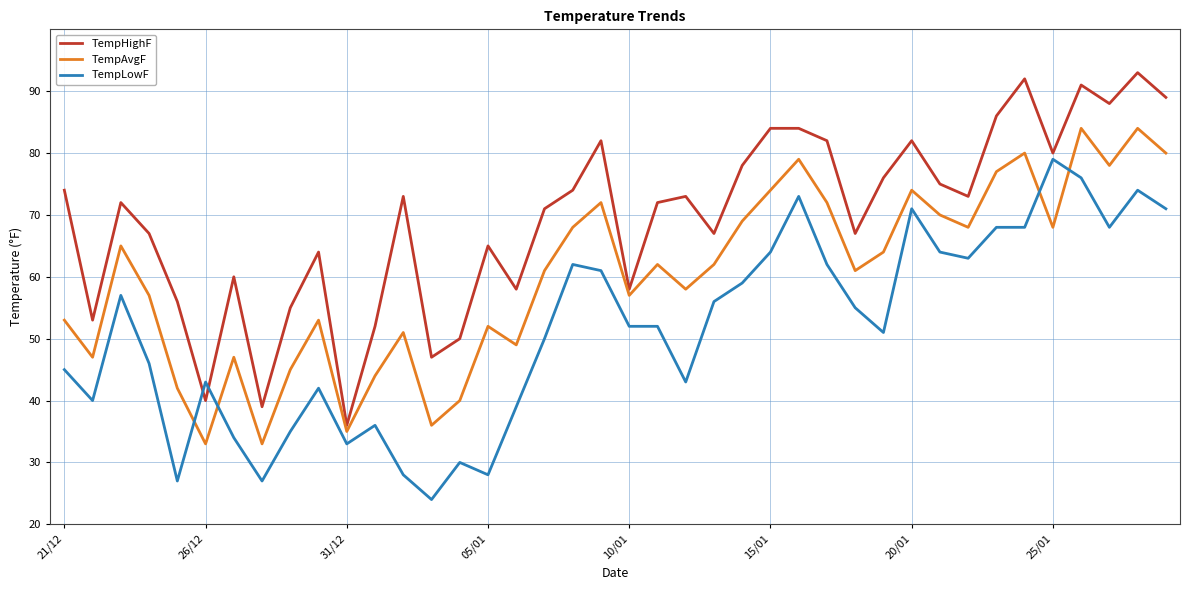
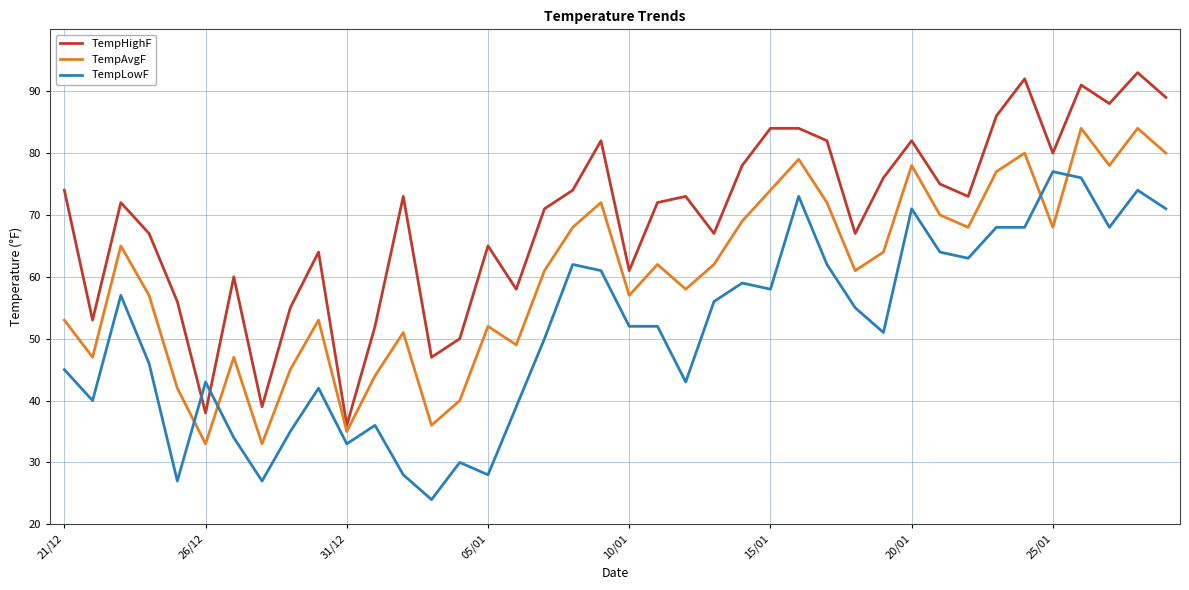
  {
    "TempHighF": {
      "21/12": 74,
-     "26/12": 40,
+     "26/12": 38,
      "31/12": 36,
      "05/01": 65,
-     "10/01": 58,
+     "10/01": 61,
      "15/01": 84,
      "20/01": 82,
      "25/01": 80
    },
    "TempAvgF": {
      "21/12": 53,
      "26/12": 33,
      "31/12": 35,
      "05/01": 52,
      "10/01": 57,
      "15/01": 74,
-     "20/01": 74,
+     "20/01": 78,
      "25/01": 68
    },
    "TempLowF": {
      "21/12": 45,
      "26/12": 43,
      "31/12": 33,
      "05/01": 28,
      "10/01": 52,
-     "15/01": 64,
+     "15/01": 58,
      "20/01": 71,
-     "25/01": 79
+     "25/01": 77
    }
  }
